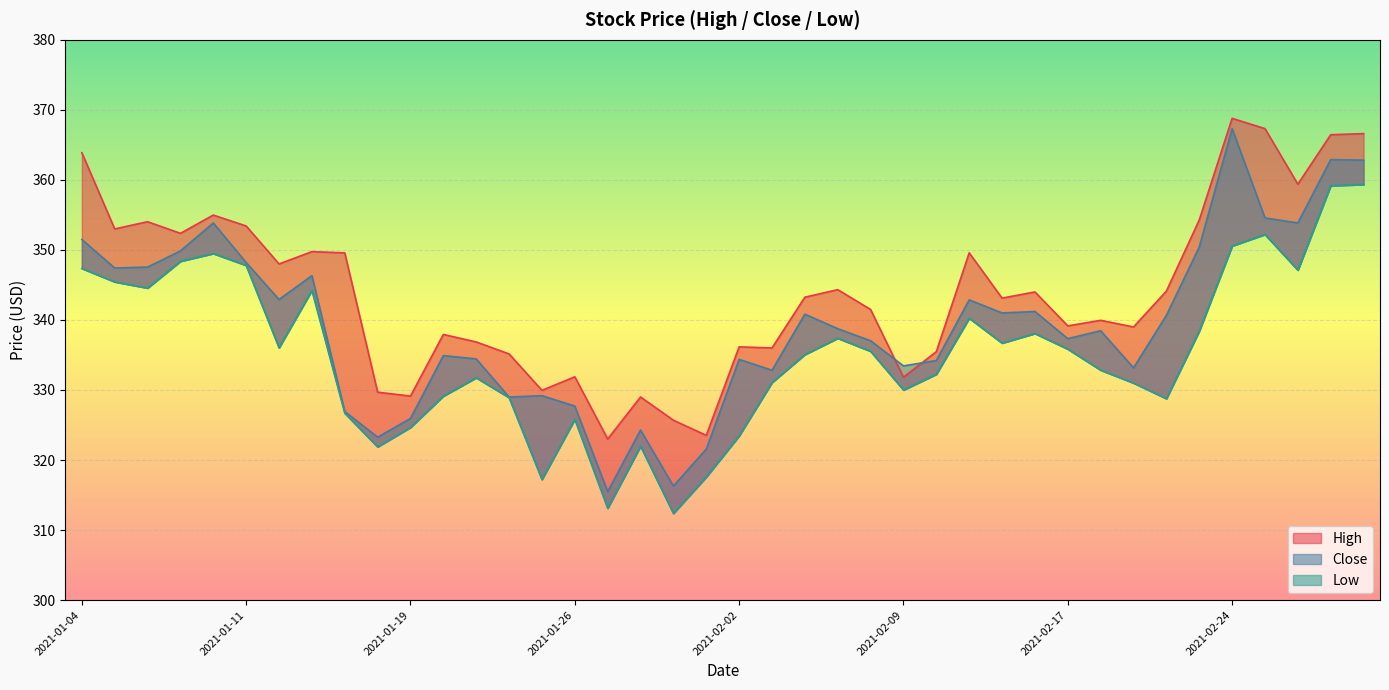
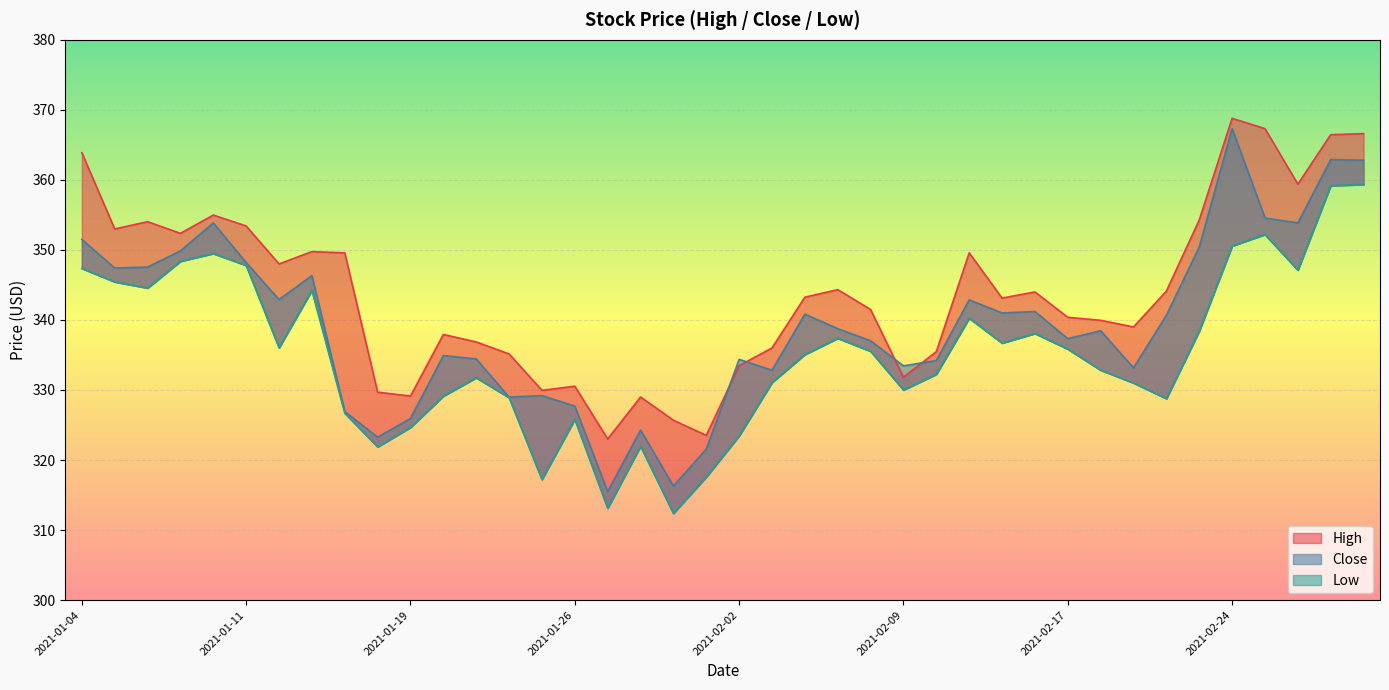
  {
    "High": {
      "2021-01-04": 364,
      "2021-01-11": 353,
      "2021-01-19": 329,
-     "2021-01-26": 332,
-     "2021-02-02": 336,
+     "2021-01-26": 331,
+     "2021-02-02": 333,
      "2021-02-09": 332,
-     "2021-02-17": 339,
+     "2021-02-17": 340,
      "2021-02-24": 369
    }
  }
